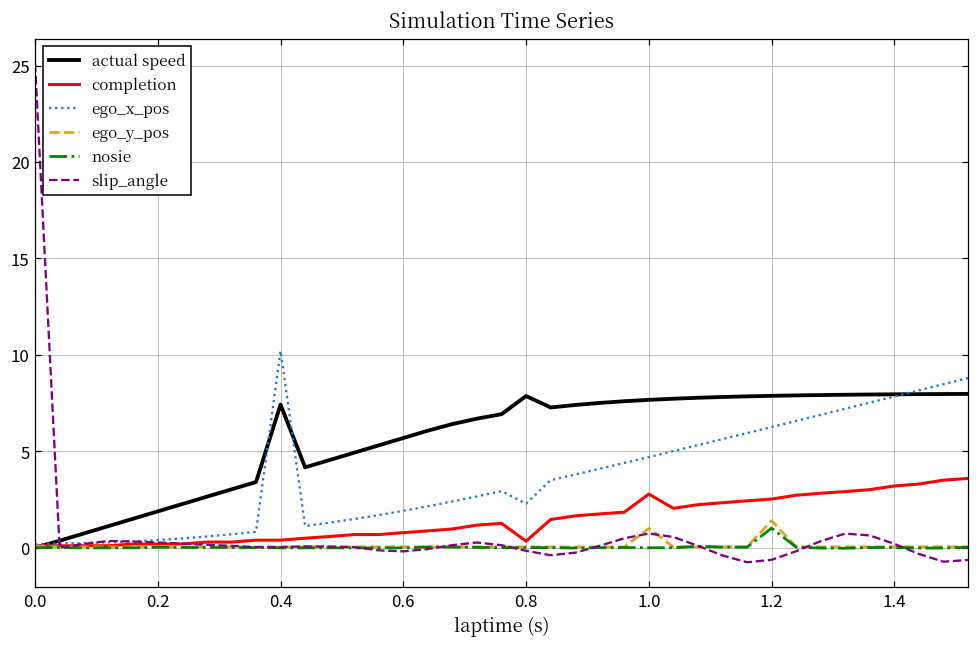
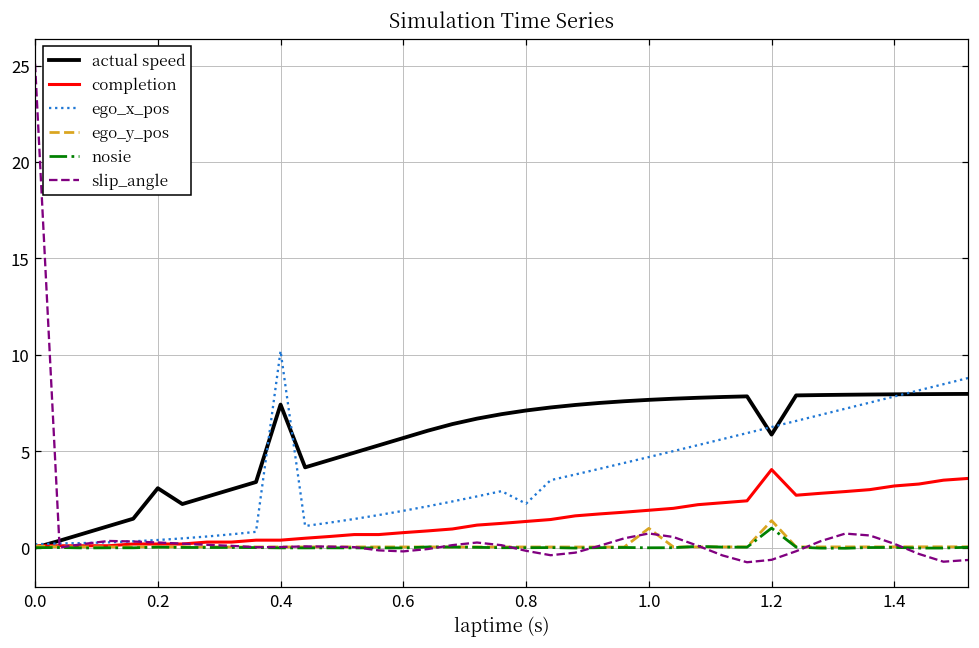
  {
    "actual speed": {
-     "0.2": 1.9,
+     "0.2": 3.1,
      "0.4": 7.4,
      "0.6": 5.7,
-     "0.8": 7.9,
+     "0.8": 7.1,
      "1.0": 7.7,
-     "1.2": 7.9
+     "1.2": 5.9
    },
    "completion": {
      "0.4": 0.4,
      "0.6": 0.8,
-     "0.8": 0.3,
-     "1.0": 2.8,
-     "1.2": 2.5,
+     "0.8": 1.4,
+     "1.0": 1.9,
+     "1.2": 4.1,
      "1.4": 3.2
    },
    "ego_x_pos": {
      "0.4": 10.2,
      "0.6": 1.9,
      "0.8": 2.3,
      "1.0": 4.7,
      "1.2": 6.3
    },
    "ego_y_pos": {
      "1.0": 1.0,
      "1.2": 1.4
    },
    "nosie": {
      "1.0": 0.0,
      "1.2": 1.0
    },
    "slip_angle": {
      "0.0": 25.1,
      "0.6": -0.2,
      "0.8": -0.2,
      "1.0": 0.7,
      "1.2": -0.6,
      "1.4": 0.2
    }
  }
